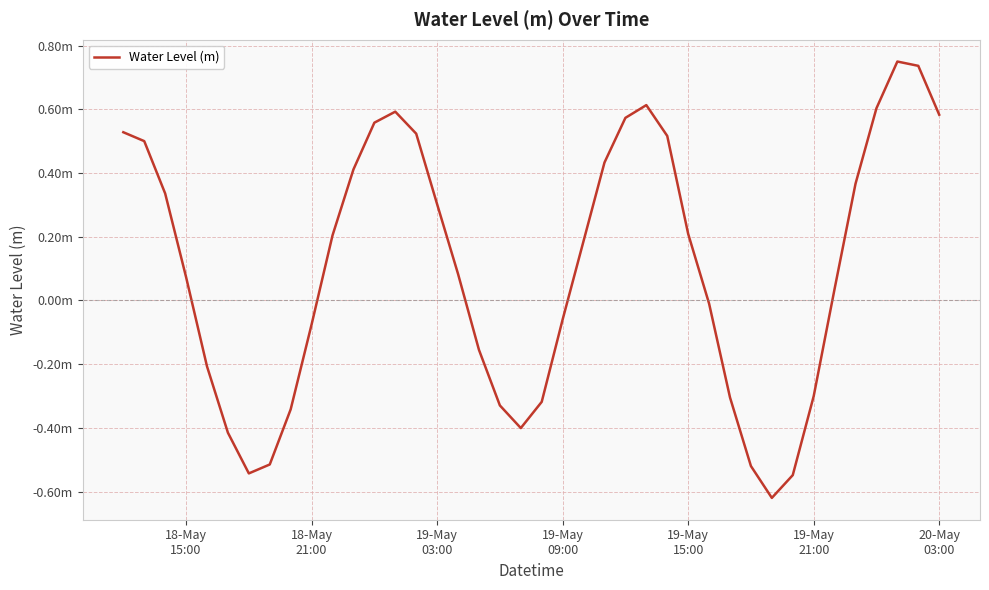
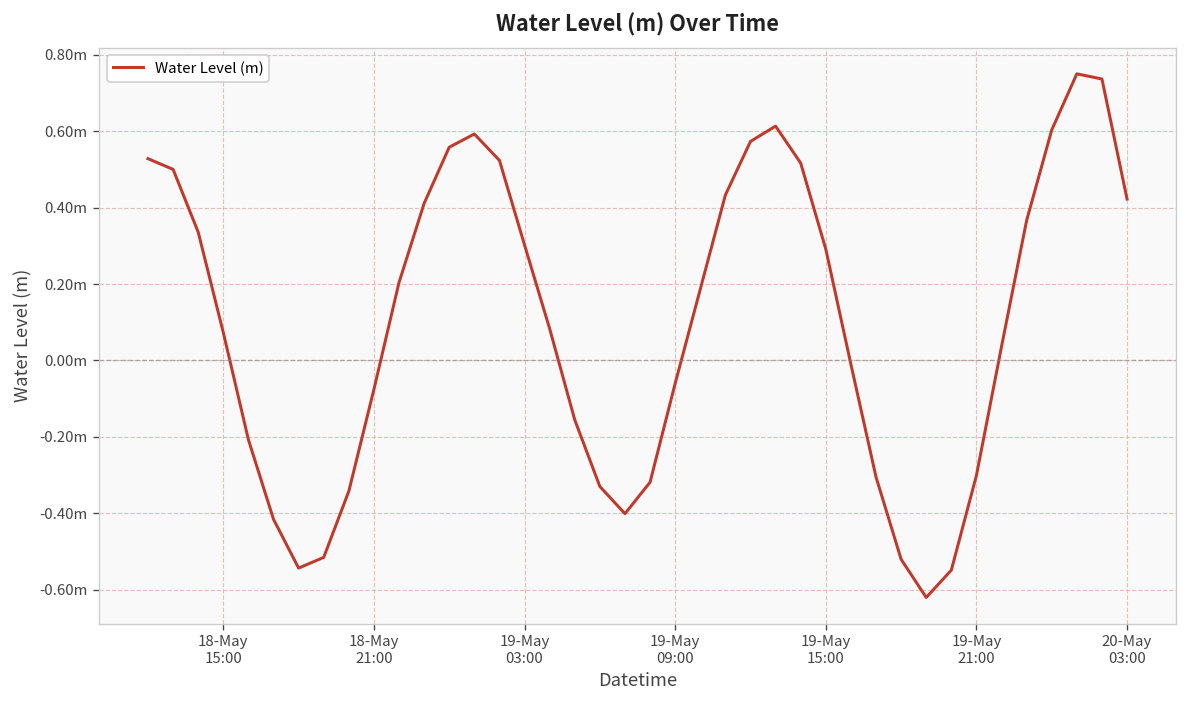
  {
    "18-May 15:00": "0.07m",
    "18-May 21:00": "-0.08m",
    "19-May 03:00": "0.30m",
    "19-May 09:00": "-0.06m",
-   "19-May 15:00": "0.21m",
+   "19-May 15:00": "0.29m",
    "19-May 21:00": "-0.30m",
-   "20-May 03:00": "0.58m"
+   "20-May 03:00": "0.42m"
  }
